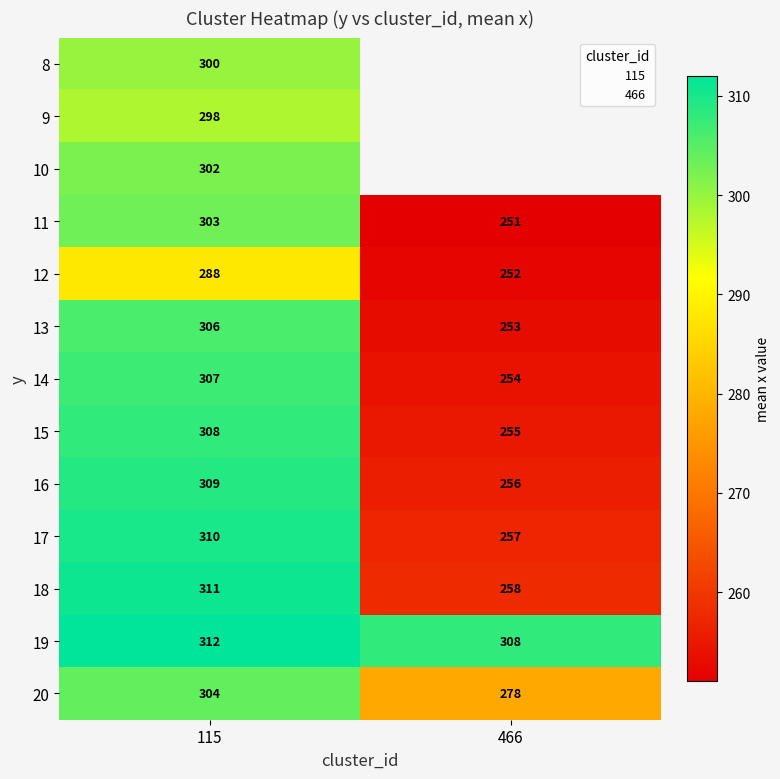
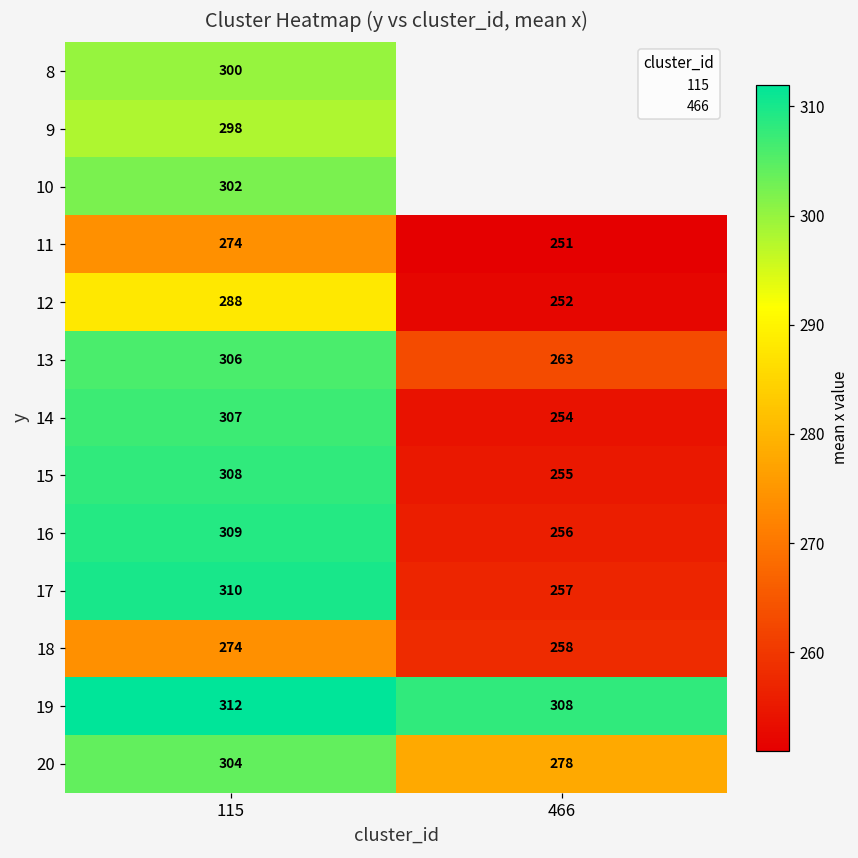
  {
    "11": {
-     "115": 303
+     "115": 274
    },
    "13": {
-     "466": 253
+     "466": 263
    },
    "18": {
-     "115": 311
+     "115": 274
    }
  }
